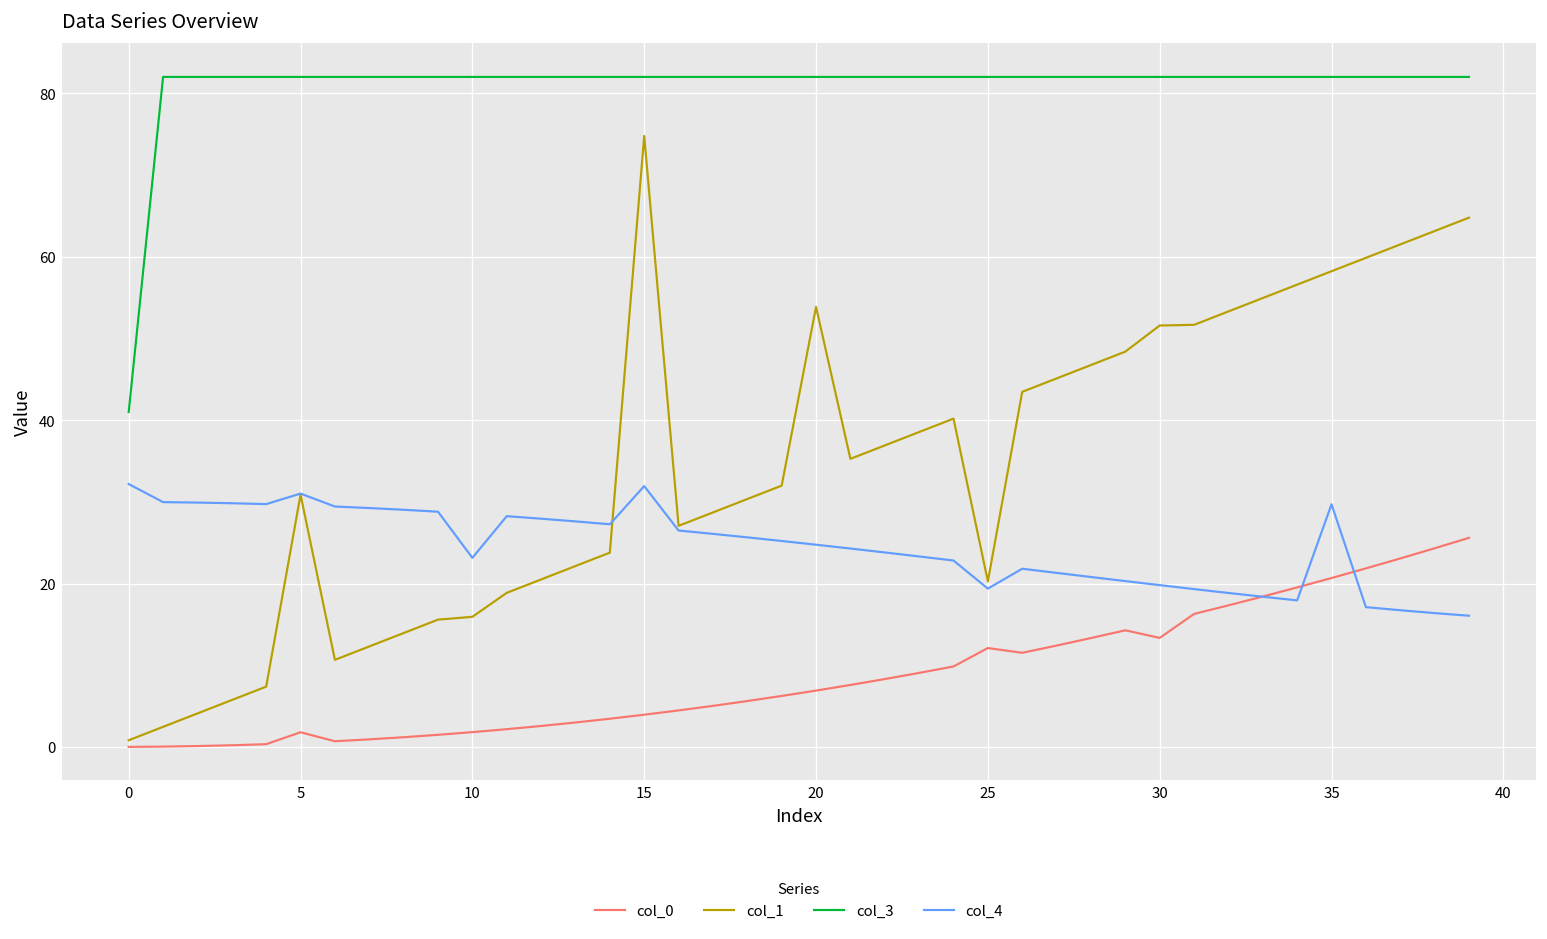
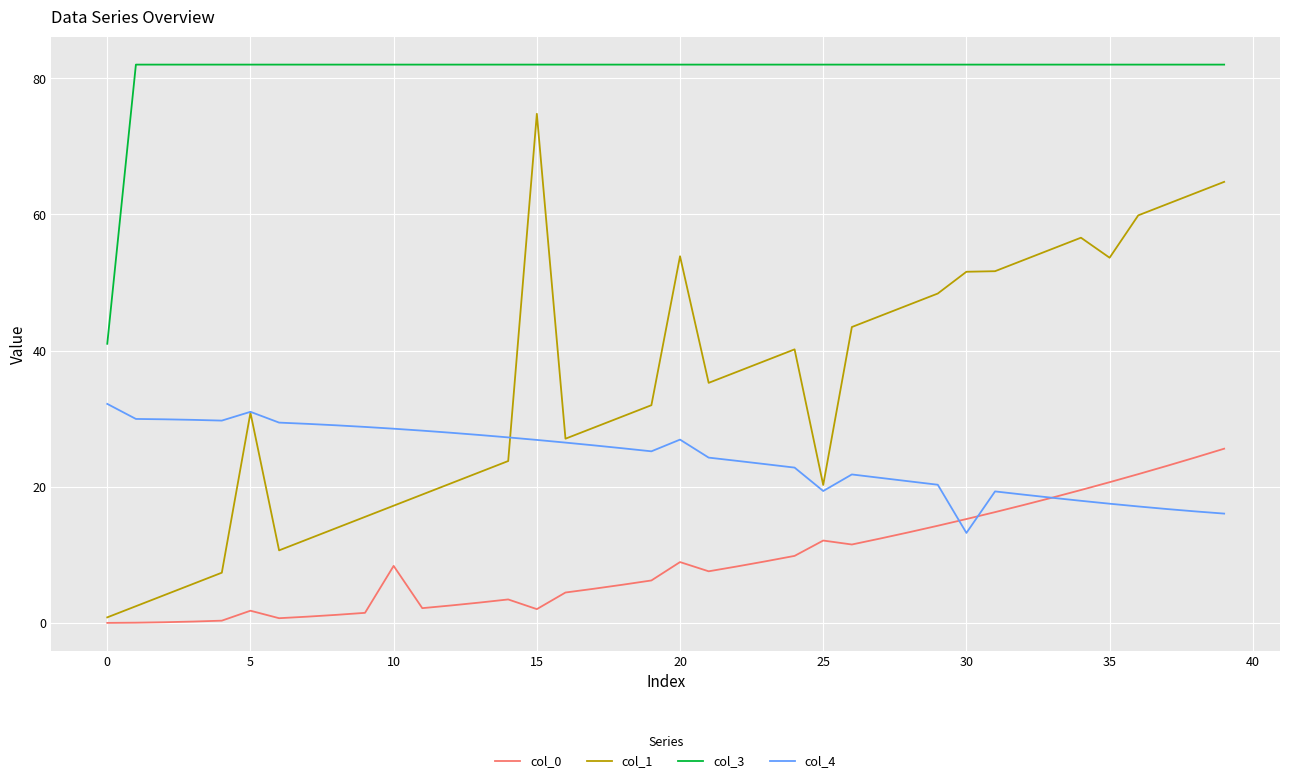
  {
    "col_0": {
      "0": 0,
      "5": 2,
-     "10": 2,
-     "15": 4,
-     "20": 7,
+     "10": 8,
+     "15": 2,
+     "20": 9,
      "25": 12,
-     "30": 13,
+     "30": 15,
      "35": 21
    },
    "col_1": {
      "0": 1,
-     "10": 16,
+     "10": 17,
      "15": 75,
      "20": 54,
      "25": 20,
      "30": 52,
-     "35": 58
+     "35": 54
    },
    "col_3": {
      "0": 41,
      "5": 82,
      "10": 82,
      "15": 82,
      "20": 82,
      "25": 82,
      "30": 82,
      "35": 82
    },
    "col_4": {
      "0": 32,
-     "10": 23,
-     "15": 32,
-     "20": 25,
+     "10": 29,
+     "15": 27,
+     "20": 27,
      "25": 19,
-     "30": 20,
-     "35": 30
+     "30": 13,
+     "35": 18
    }
  }
